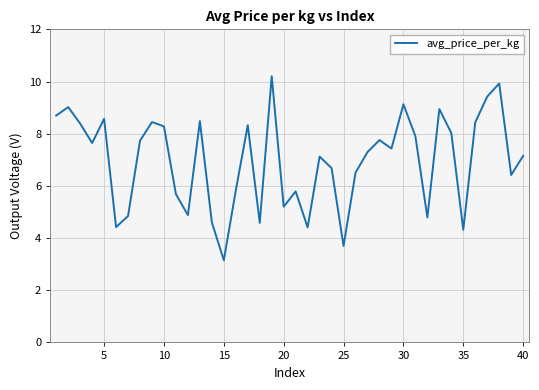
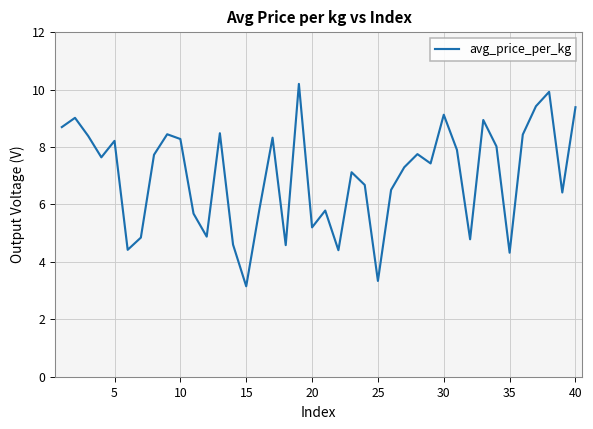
  {
-   "5": 8.6,
+   "5": 8.2,
    "10": 8.3,
    "15": 3.1,
    "20": 5.2,
-   "25": 3.7,
+   "25": 3.3,
    "30": 9.1,
    "35": 4.3,
-   "40": 7.1
+   "40": 9.4
  }
